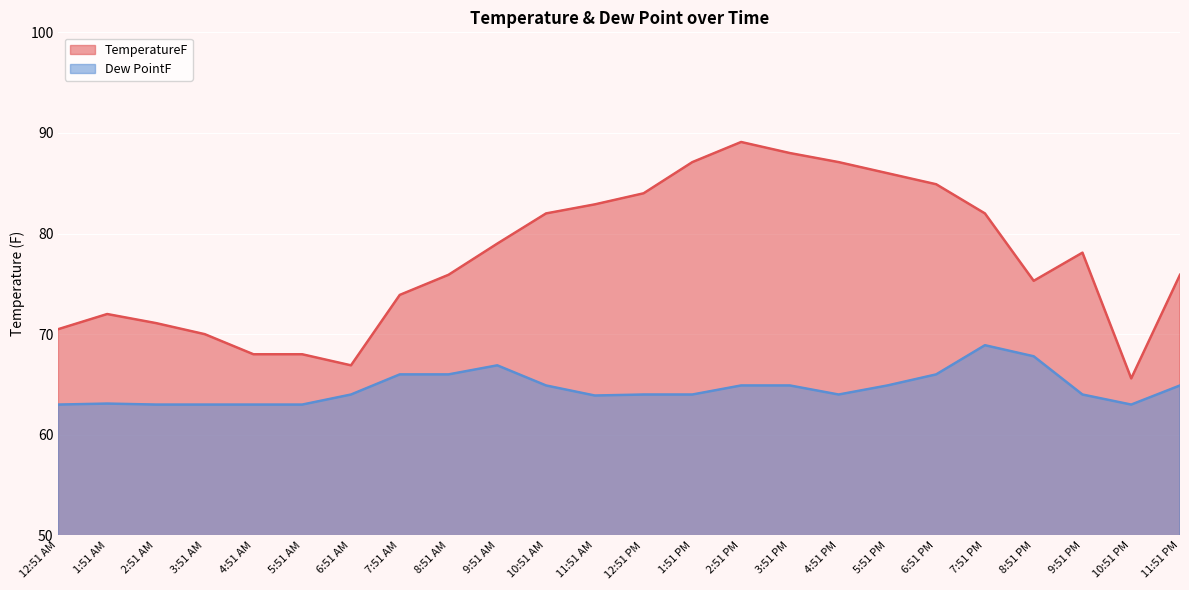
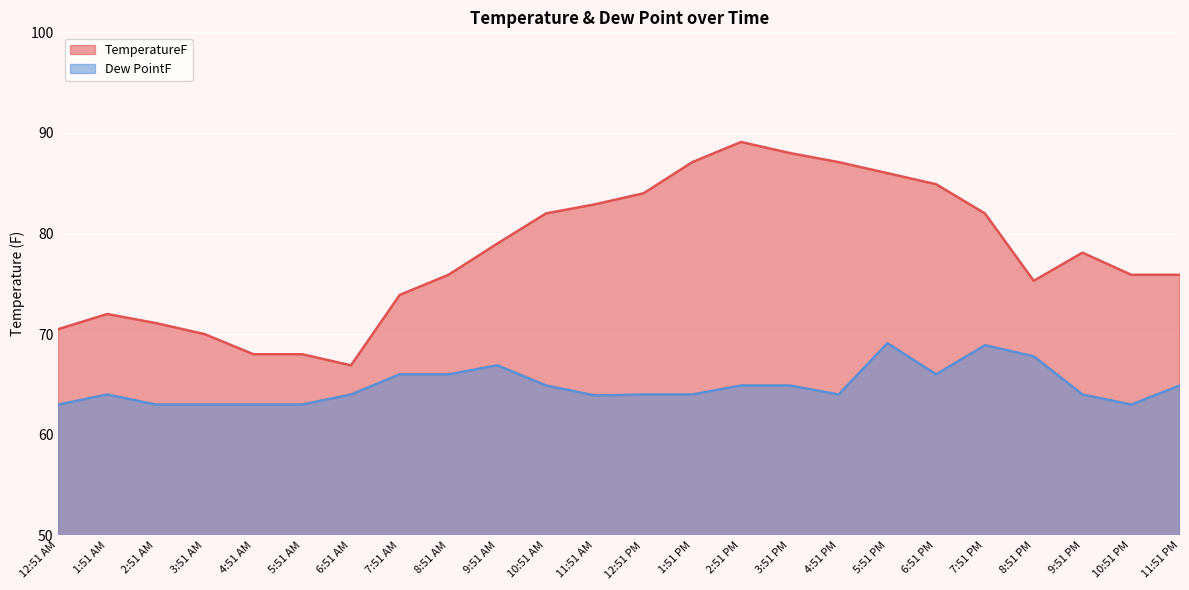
  {
    "TemperatureF": {
      "12:51 AM": 70.5,
      "1:51 AM": 72.0,
      "2:51 AM": 71.1,
      "3:51 AM": 70.0,
      "4:51 AM": 68.0,
      "5:51 AM": 68.0,
      "6:51 AM": 66.9,
      "7:51 AM": 73.9,
      "8:51 AM": 75.9,
      "9:51 AM": 79.0,
      "10:51 AM": 82.0,
      "11:51 AM": 82.9,
      "12:51 PM": 84.0,
      "1:51 PM": 87.1,
      "2:51 PM": 89.1,
      "3:51 PM": 88.0,
      "4:51 PM": 87.1,
      "5:51 PM": 86.0,
      "6:51 PM": 84.9,
      "7:51 PM": 82.0,
      "8:51 PM": 75.3,
      "9:51 PM": 78.1,
-     "10:51 PM": 65.6,
+     "10:51 PM": 75.9,
      "11:51 PM": 75.9
    },
    "Dew PointF": {
      "12:51 AM": 63.0,
-     "1:51 AM": 63.1,
+     "1:51 AM": 64.0,
      "2:51 AM": 63.0,
      "3:51 AM": 63.0,
      "4:51 AM": 63.0,
      "5:51 AM": 63.0,
      "6:51 AM": 64.0,
      "7:51 AM": 66.0,
      "8:51 AM": 66.0,
      "9:51 AM": 66.9,
      "10:51 AM": 64.9,
      "11:51 AM": 63.9,
      "12:51 PM": 64.0,
      "1:51 PM": 64.0,
      "2:51 PM": 64.9,
      "3:51 PM": 64.9,
      "4:51 PM": 64.0,
-     "5:51 PM": 64.9,
+     "5:51 PM": 69.1,
      "6:51 PM": 66.0,
      "7:51 PM": 68.9,
      "8:51 PM": 67.8,
      "9:51 PM": 64.0,
      "10:51 PM": 63.0,
      "11:51 PM": 64.9
    }
  }
